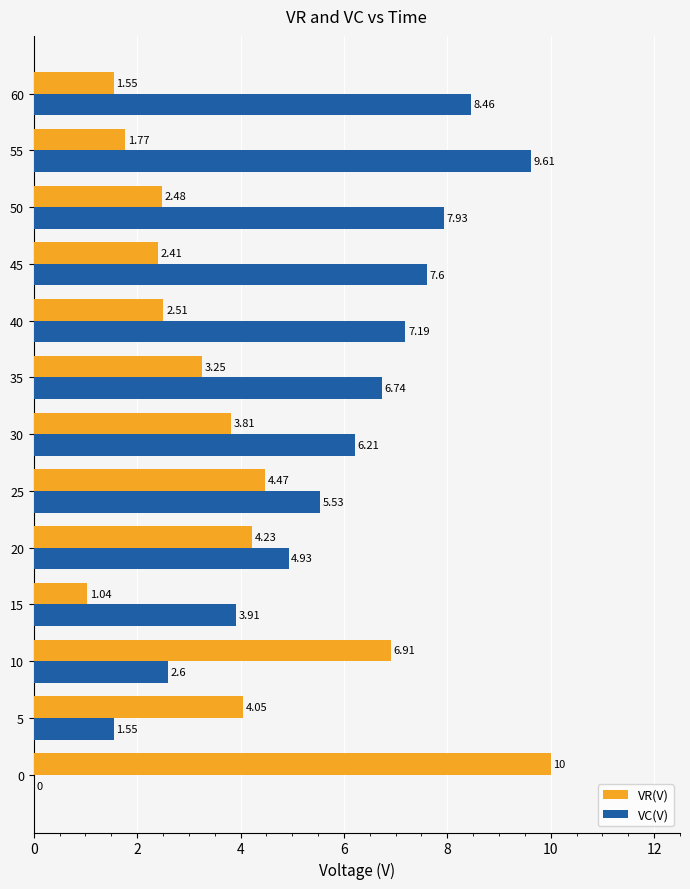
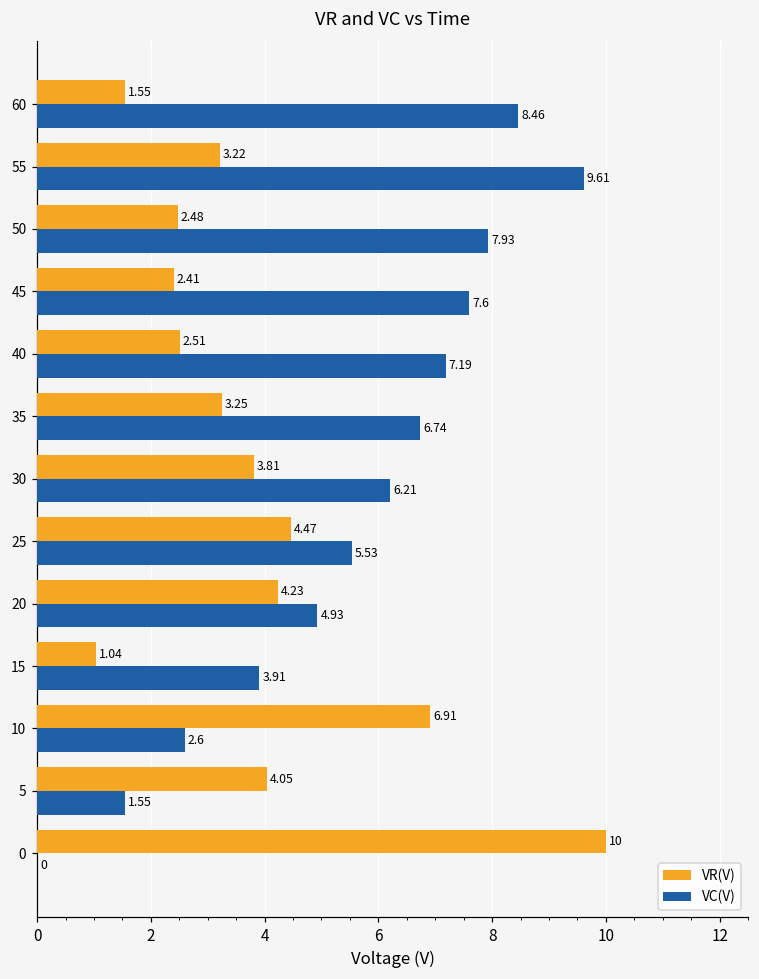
  {
    "VR(V)": {
      "60": 1.55,
-     "55": 1.77,
+     "55": 3.22,
      "50": 2.48,
      "45": 2.41,
      "40": 2.51,
      "35": 3.25,
      "30": 3.81,
      "25": 4.47,
      "20": 4.23,
      "15": 1.04,
      "10": 6.91,
      "5": 4.05,
      "0": 10
    },
    "VC(V)": {
      "60": 8.46,
      "55": 9.61,
      "50": 7.93,
      "45": 7.6,
      "40": 7.19,
      "35": 6.74,
      "30": 6.21,
      "25": 5.53,
      "20": 4.93,
      "15": 3.91,
      "10": 2.6,
      "5": 1.55,
      "0": 0
    }
  }
